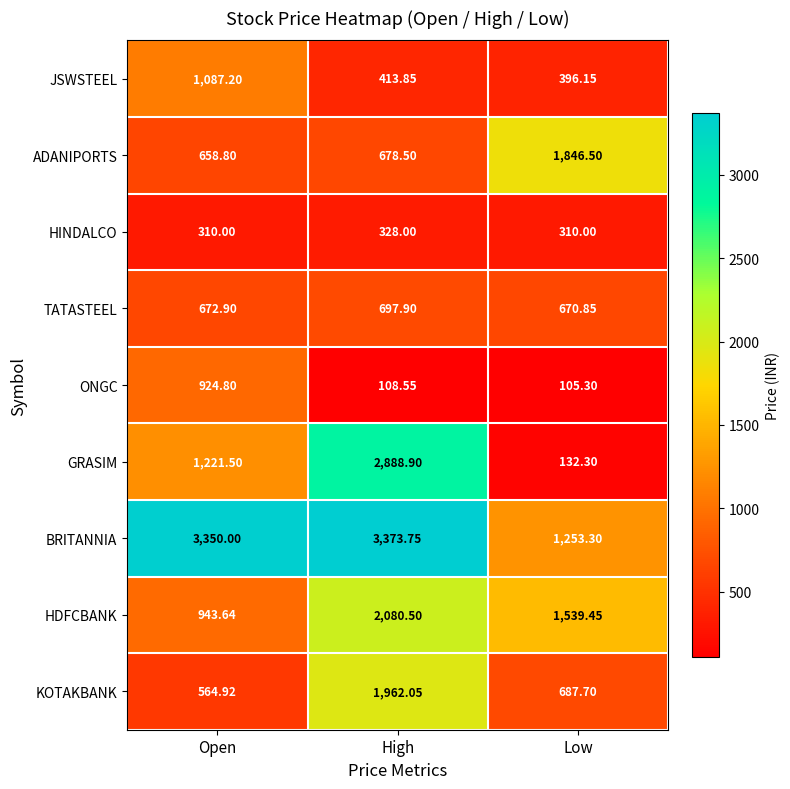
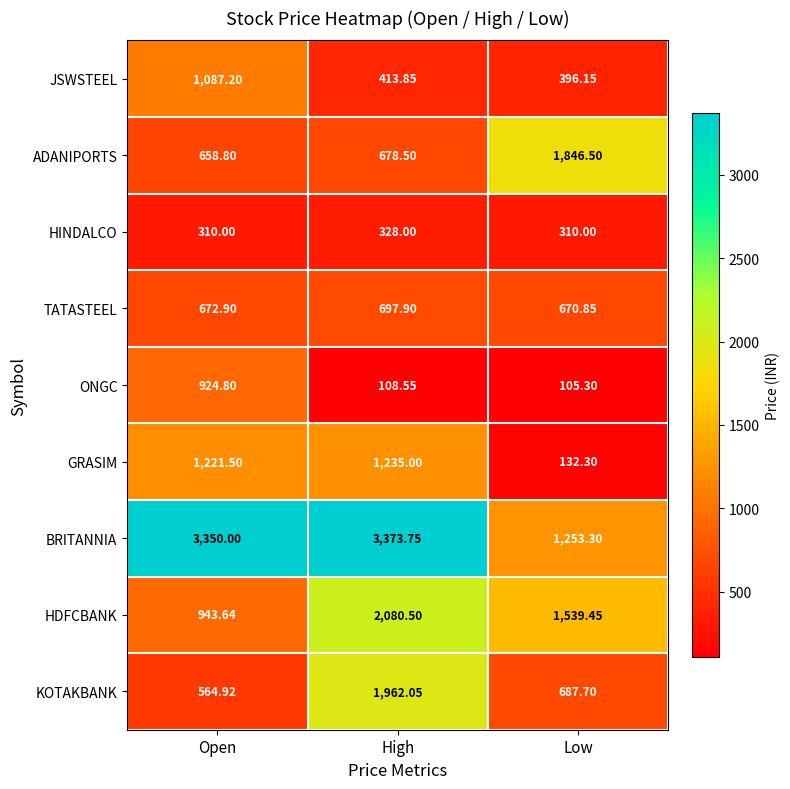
  {
    "JSWSTEEL": {
      "Open": "1,087.20",
      "High": "413.85",
      "Low": "396.15"
    },
    "ADANIPORTS": {
      "Open": "658.80",
      "High": "678.50",
      "Low": "1,846.50"
    },
    "HINDALCO": {
      "Open": "310.00",
      "High": "328.00",
      "Low": "310.00"
    },
    "TATASTEEL": {
      "Open": "672.90",
      "High": "697.90",
      "Low": "670.85"
    },
    "ONGC": {
      "Open": "924.80",
      "High": "108.55",
      "Low": "105.30"
    },
    "GRASIM": {
      "Open": "1,221.50",
-     "High": "2,888.90",
+     "High": "1,235.00",
      "Low": "132.30"
    },
    "BRITANNIA": {
      "Open": "3,350.00",
      "High": "3,373.75",
      "Low": "1,253.30"
    },
    "HDFCBANK": {
      "Open": "943.64",
      "High": "2,080.50",
      "Low": "1,539.45"
    },
    "KOTAKBANK": {
      "Open": "564.92",
      "High": "1,962.05",
      "Low": "687.70"
    }
  }
